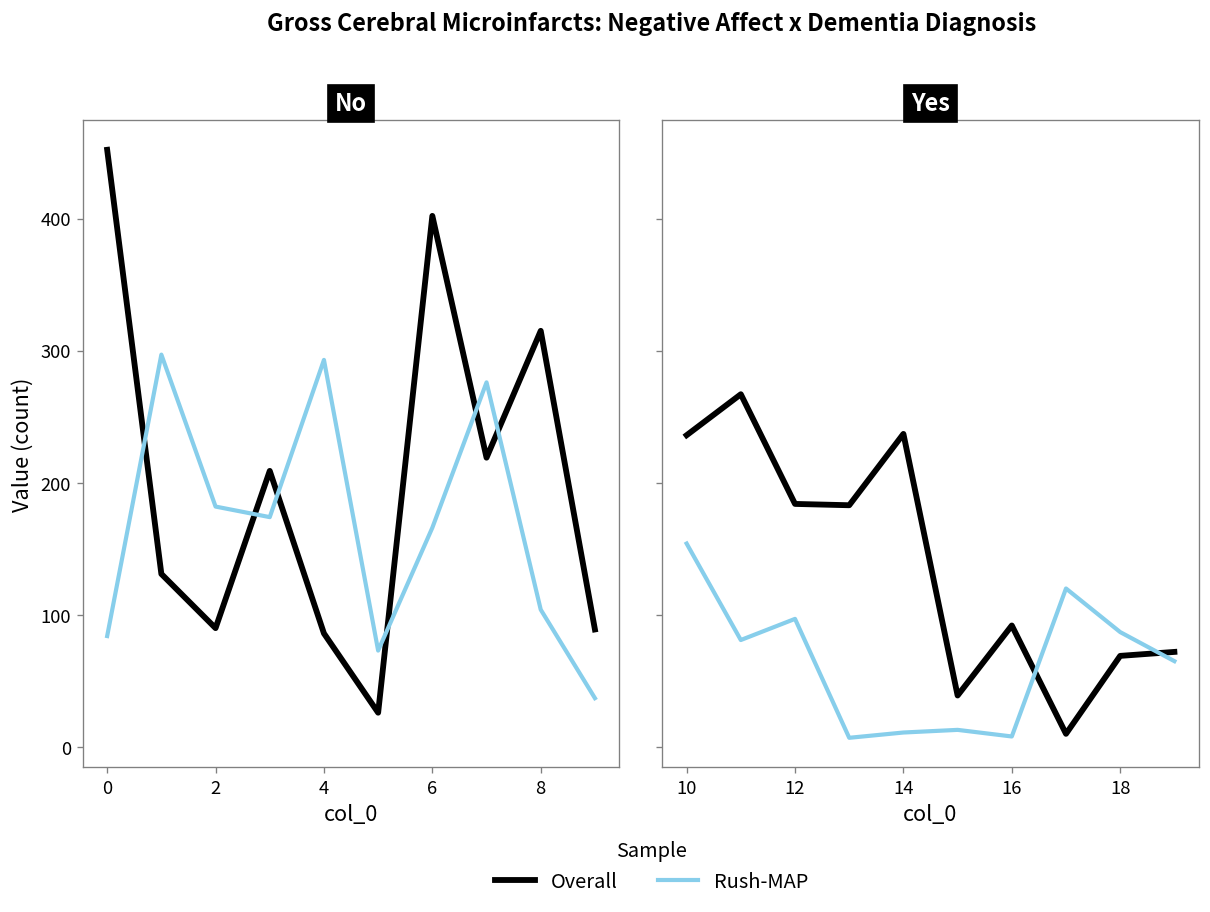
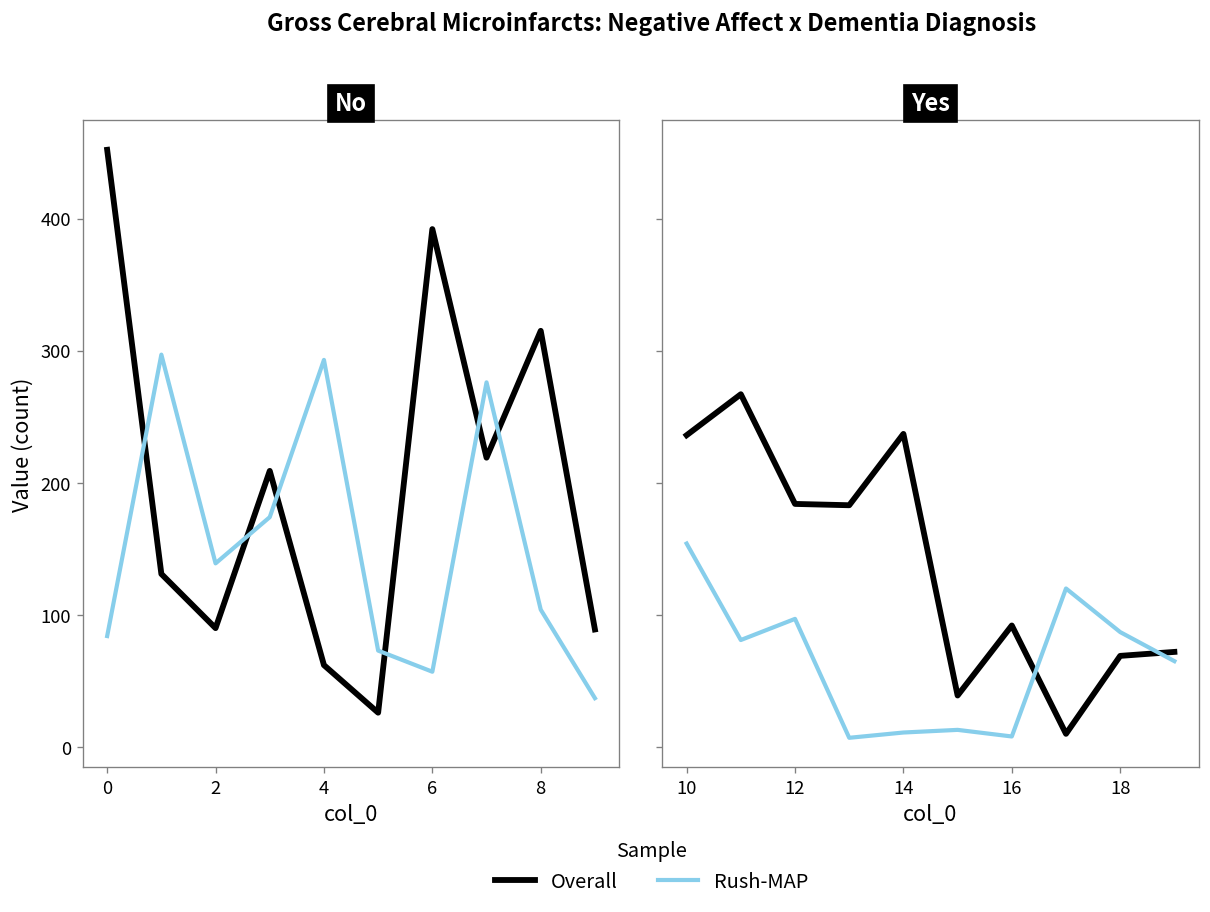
  {
    "No": {
      "Overall": {
        "0": 452,
        "2": 90,
-       "4": 86,
-       "6": 402,
+       "4": 62,
+       "6": 392,
        "8": 315
      },
      "Rush-MAP": {
        "0": 84,
-       "2": 182,
+       "2": 139,
        "4": 293,
-       "6": 166,
+       "6": 57,
        "8": 104
      }
    }
  }
